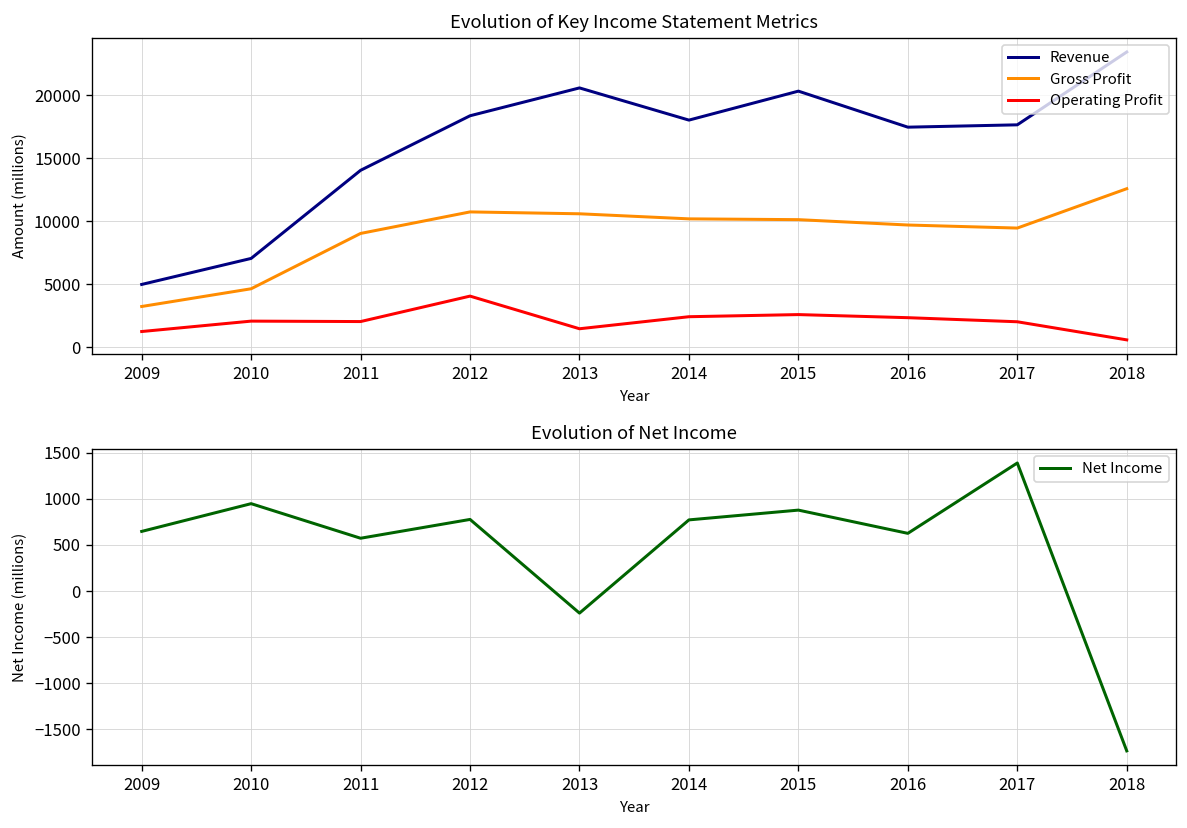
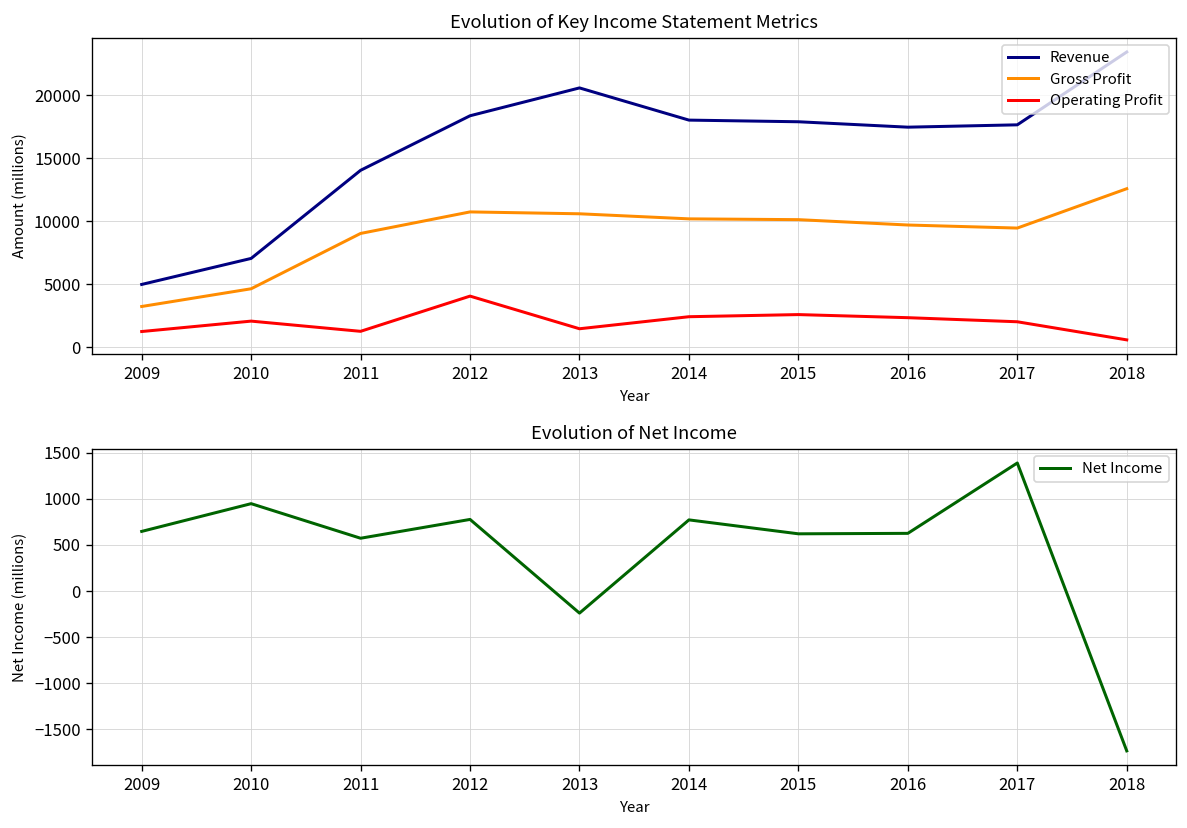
  {
    "Evolution of Key Income Statement Metrics": {
      "Revenue": {
        "2009": 5000,
        "2010": 7000,
        "2011": 14000,
        "2012": 18400,
        "2013": 20600,
        "2014": 18000,
-       "2015": 20300,
+       "2015": 17900,
        "2016": 17500,
        "2017": 17700
      },
      "Gross Profit": {
        "2009": 3200,
        "2010": 4600,
        "2011": 9000,
        "2012": 10700,
        "2013": 10600,
        "2014": 10200,
        "2015": 10100,
        "2016": 9700,
        "2017": 9500,
        "2018": 12600
      },
      "Operating Profit": {
        "2009": 1200,
        "2010": 2100,
-       "2011": 2000,
+       "2011": 1200,
        "2012": 4000,
        "2013": 1500,
        "2014": 2400,
        "2015": 2600,
        "2016": 2300,
        "2017": 2000,
        "2018": 600
      }
    },
    "Evolution of Net Income": {
      "2009": 600,
      "2010": 900,
      "2011": 600,
      "2012": 800,
      "2013": -200,
      "2014": 800,
-     "2015": 900,
+     "2015": 600,
      "2016": 600,
      "2017": 1400,
      "2018": -1700
    }
  }
